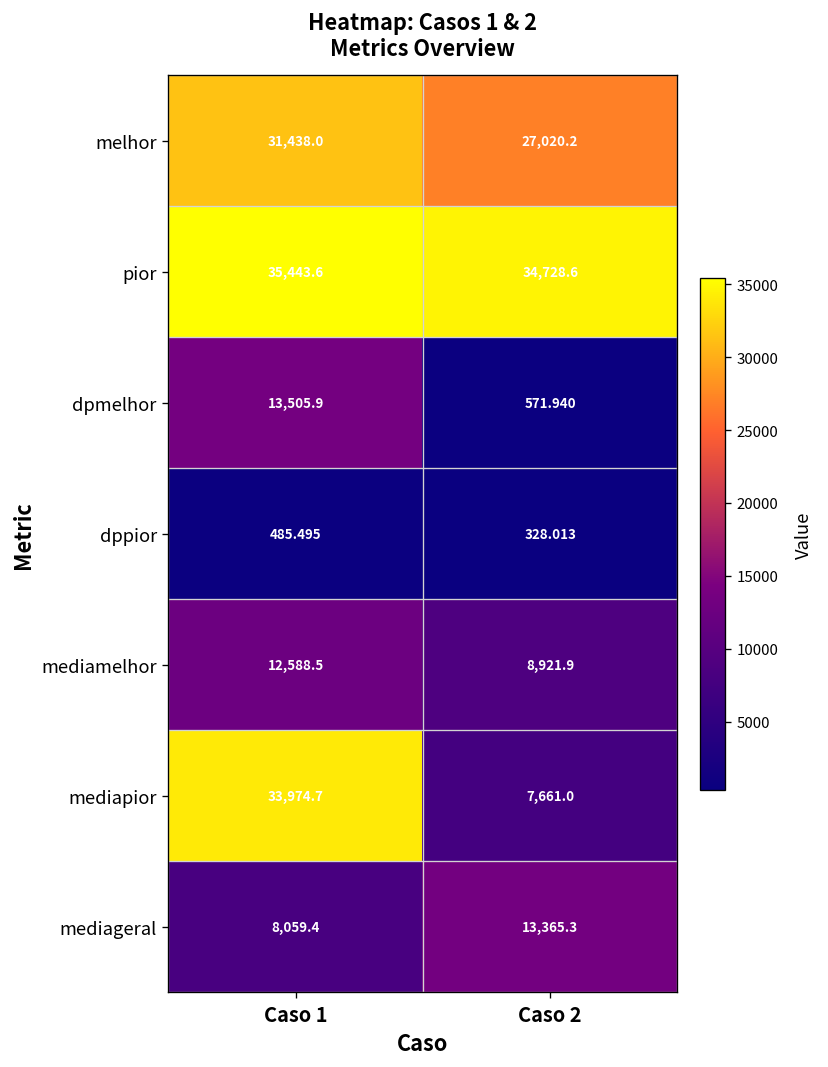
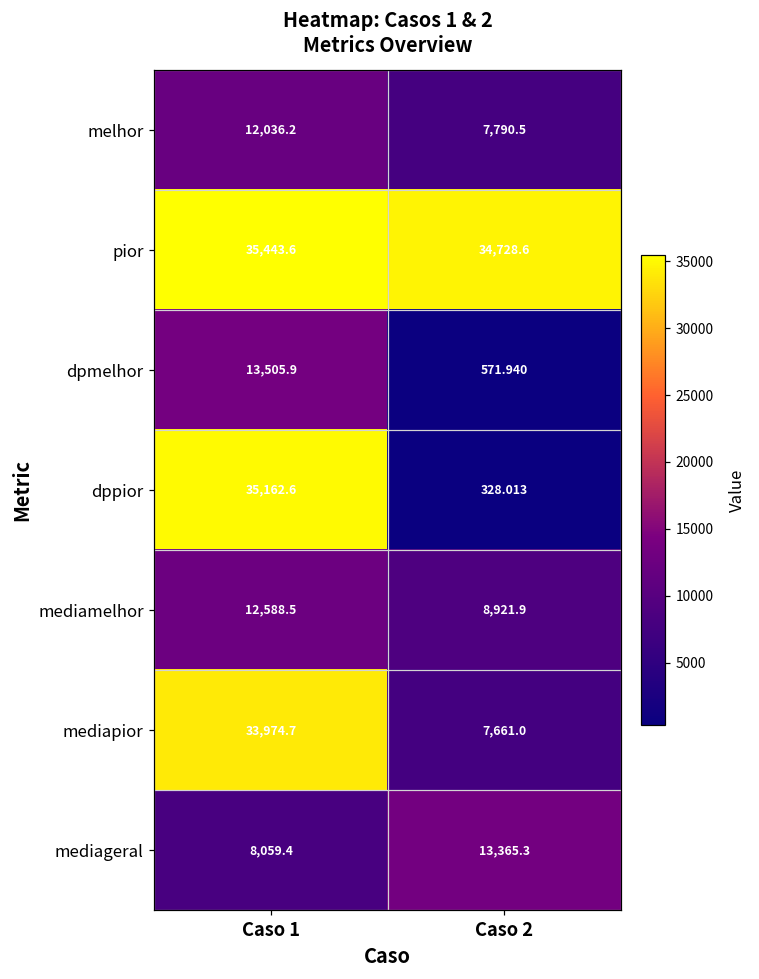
  {
    "melhor": {
-     "Caso 1": "31,438.0",
-     "Caso 2": "27,020.2"
+     "Caso 1": "12,036.2",
+     "Caso 2": "7,790.5"
    },
    "pior": {
      "Caso 1": "35,443.6",
      "Caso 2": "34,728.6"
    },
    "dpmelhor": {
      "Caso 1": "13,505.9",
      "Caso 2": "571.940"
    },
    "dppior": {
-     "Caso 1": "485.495",
+     "Caso 1": "35,162.6",
      "Caso 2": "328.013"
    },
    "mediamelhor": {
      "Caso 1": "12,588.5",
      "Caso 2": "8,921.9"
    },
    "mediapior": {
      "Caso 1": "33,974.7",
      "Caso 2": "7,661.0"
    },
    "mediageral": {
      "Caso 1": "8,059.4",
      "Caso 2": "13,365.3"
    }
  }
